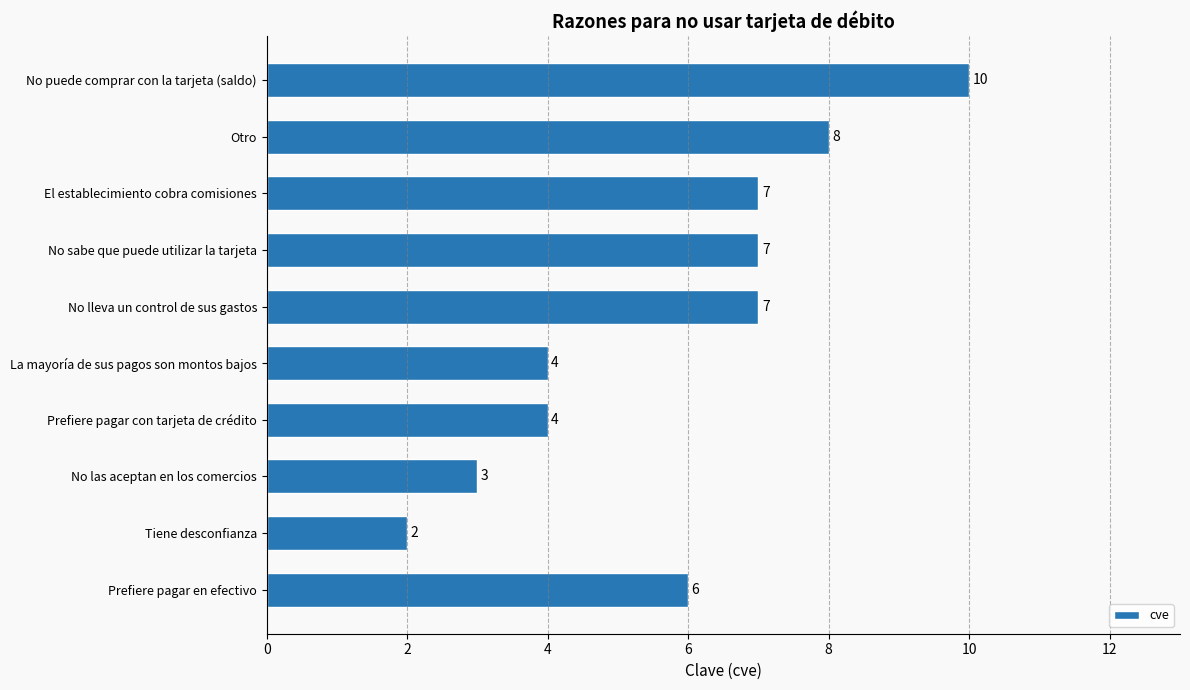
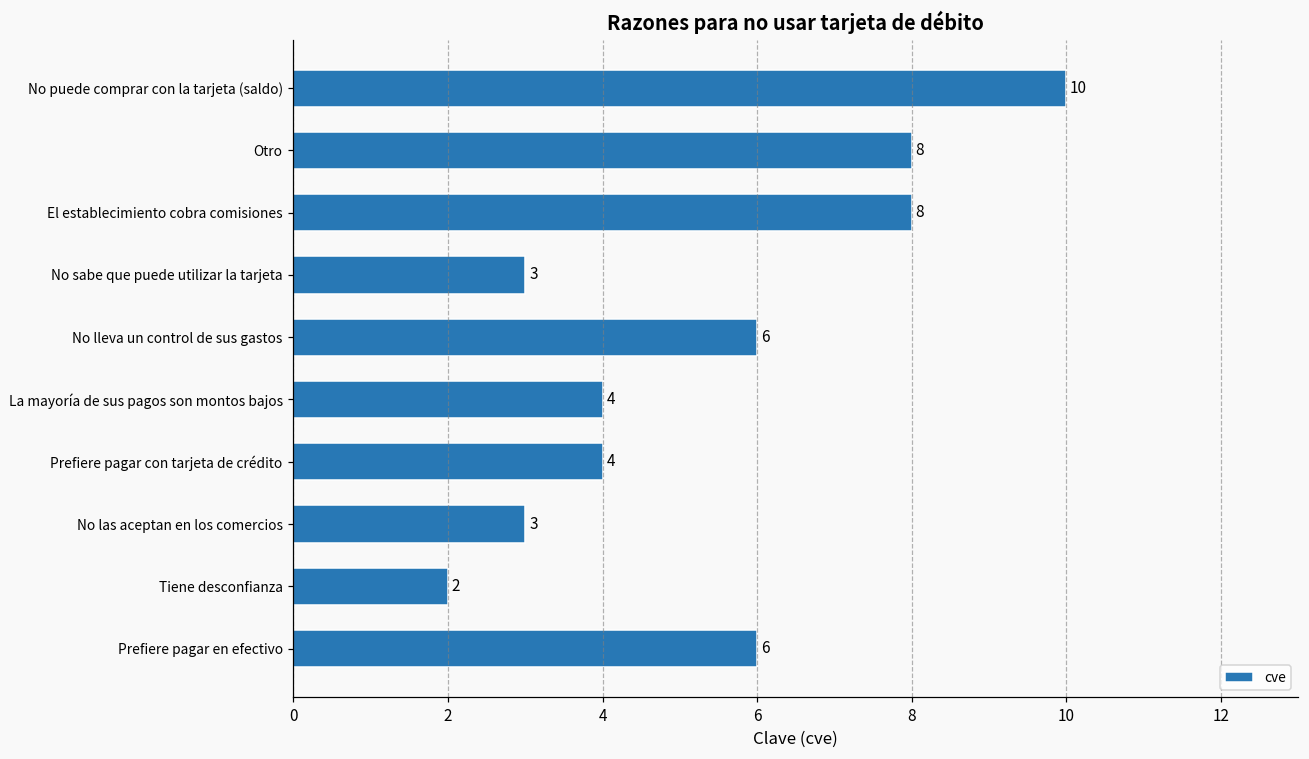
  {
    "No puede comprar con la tarjeta (saldo)": 10,
    "Otro": 8,
-   "El establecimiento cobra comisiones": 7,
-   "No sabe que puede utilizar la tarjeta": 7,
-   "No lleva un control de sus gastos": 7,
+   "El establecimiento cobra comisiones": 8,
+   "No sabe que puede utilizar la tarjeta": 3,
+   "No lleva un control de sus gastos": 6,
    "La mayoría de sus pagos son montos bajos": 4,
    "Prefiere pagar con tarjeta de crédito": 4,
    "No las aceptan en los comercios": 3,
    "Tiene desconfianza": 2,
    "Prefiere pagar en efectivo": 6
  }
